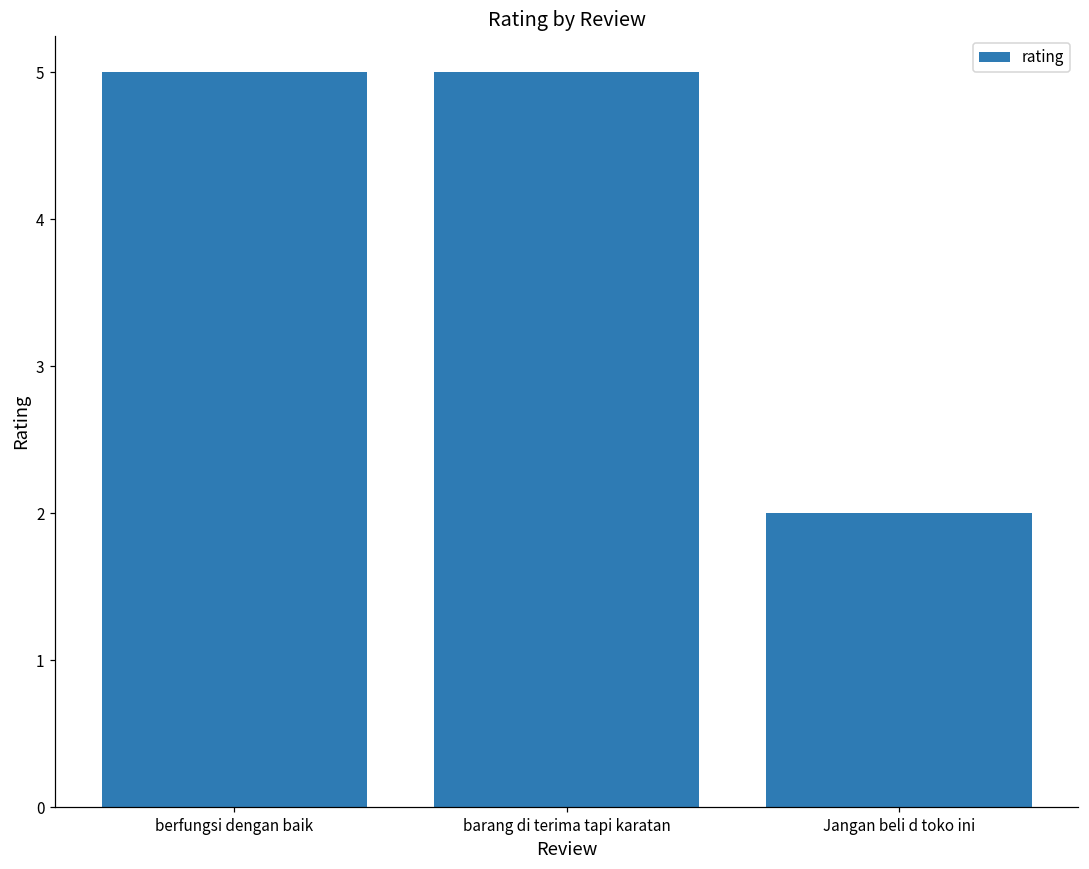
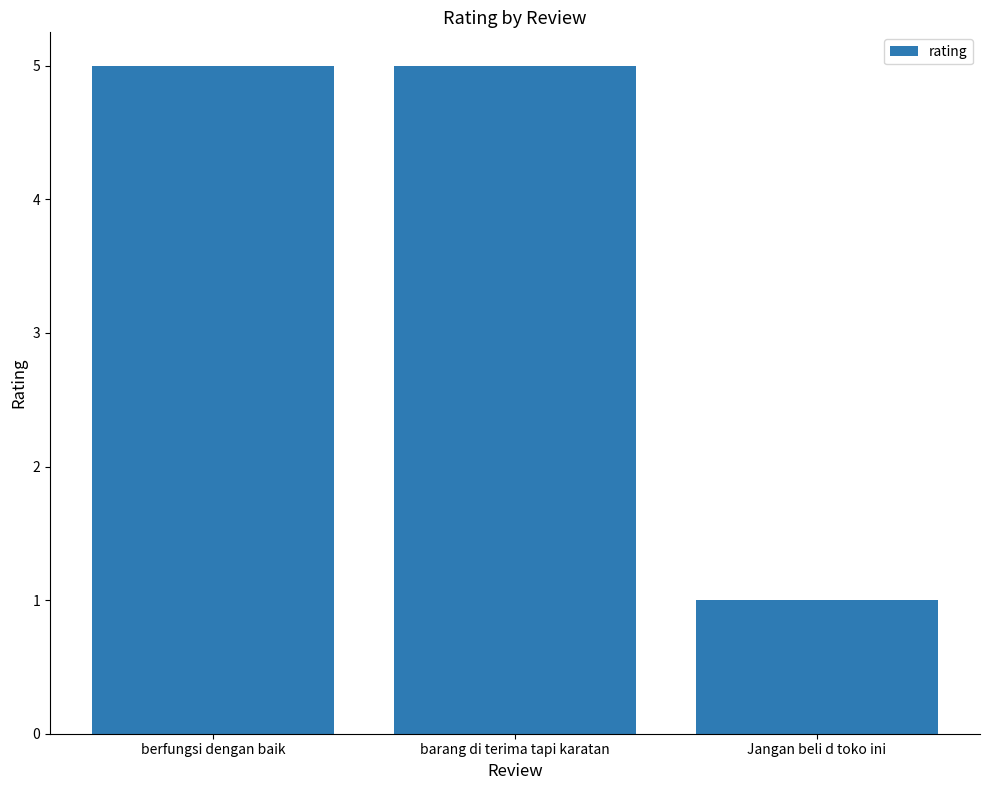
  {
    "berfungsi dengan baik": 5,
    "barang di terima tapi karatan": 5,
-   "Jangan beli d toko ini": 2
+   "Jangan beli d toko ini": 1
  }
